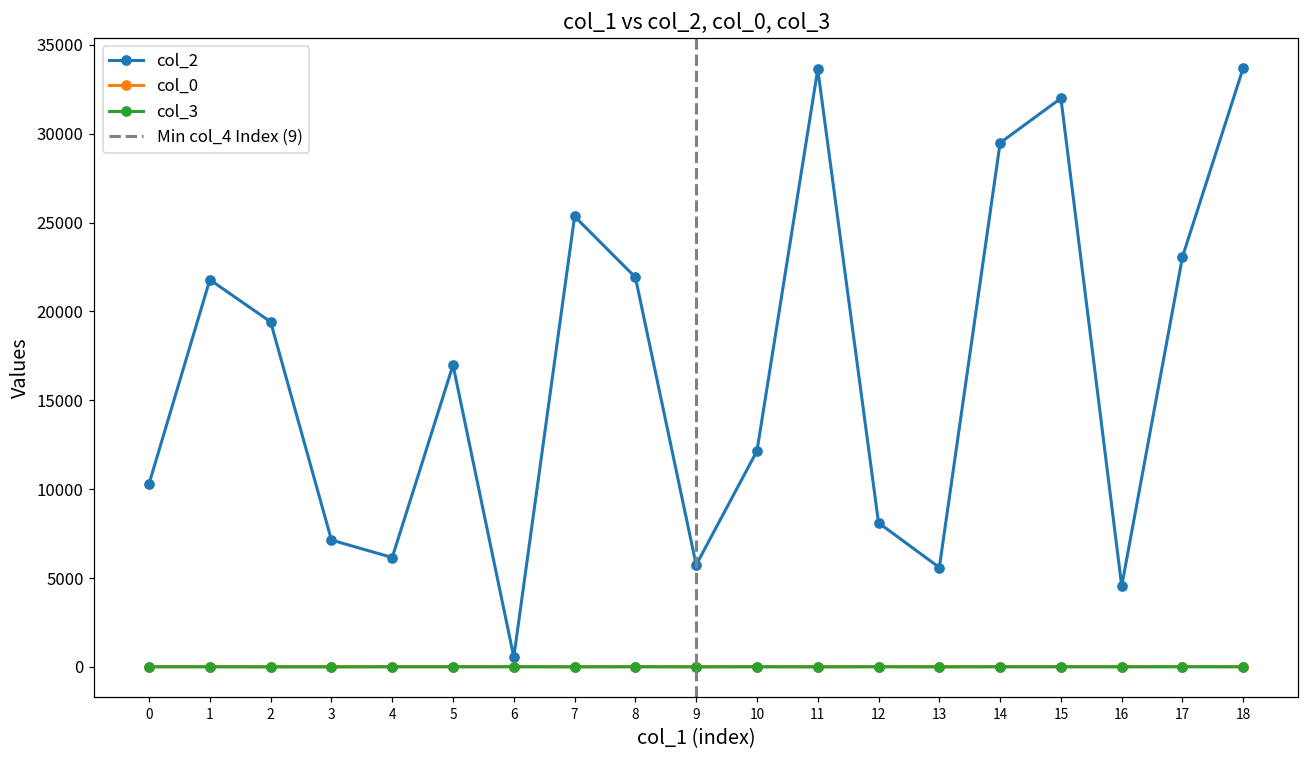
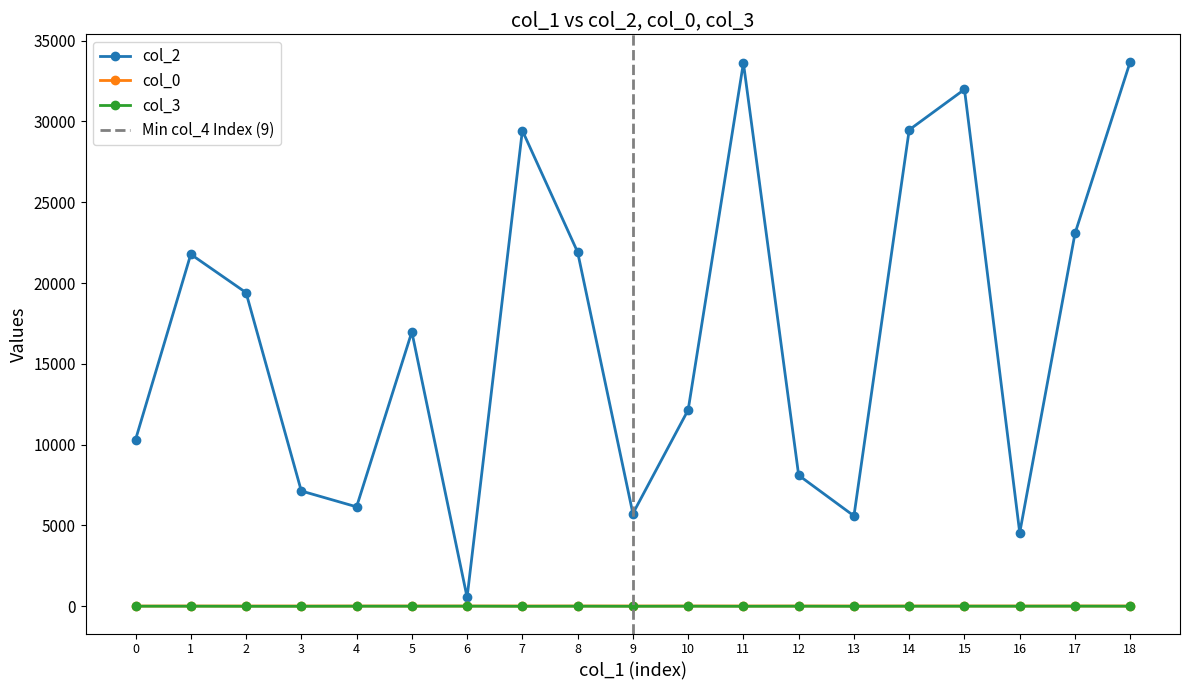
  {
    "col_2": {
      "0": 10300,
      "1": 21800,
      "2": 19400,
      "3": 7100,
      "4": 6200,
      "5": 17000,
      "6": 600,
-     "7": 25300,
+     "7": 29400,
      "8": 21900,
      "9": 5700,
      "10": 12100,
      "11": 33600,
      "12": 8100,
      "13": 5600,
      "14": 29500,
      "15": 32000,
      "16": 4500,
      "17": 23100,
      "18": 33700
    },
    "col_3": {
      "0": 0,
      "1": 0,
      "2": 0,
      "3": 0,
      "4": 0,
      "5": 0,
      "6": 0,
      "7": 0,
      "8": 0,
      "9": 0,
      "10": 0,
      "11": 0,
      "12": 0,
      "13": 0,
      "14": 0,
      "15": 0,
      "16": 0,
      "17": 0,
      "18": 0
    }
  }
